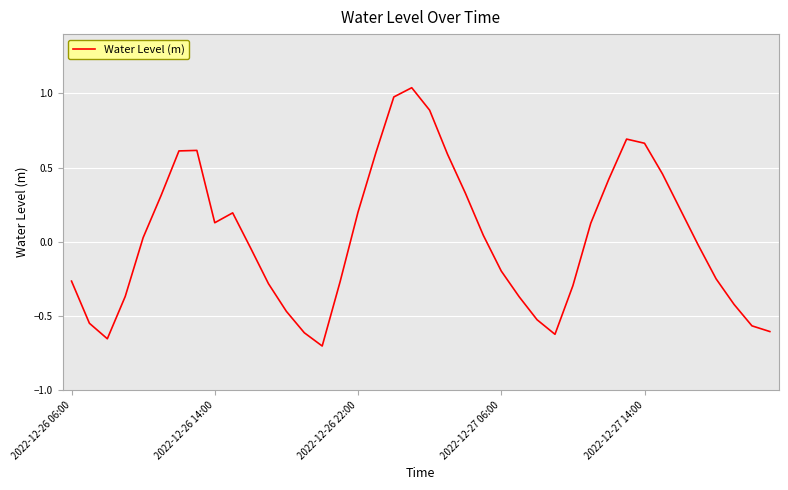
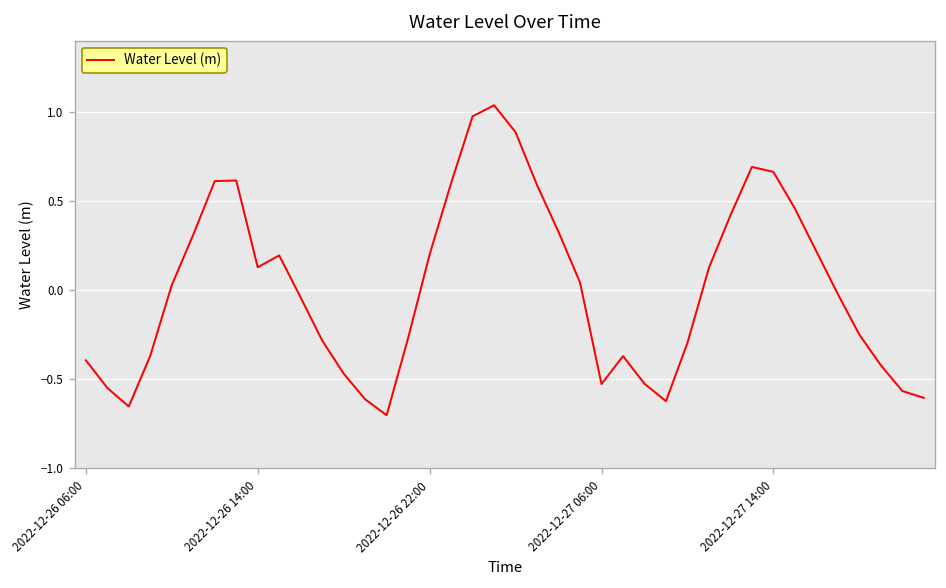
  {
-   "2022-12-26 06:00": -0.26,
+   "2022-12-26 06:00": -0.39,
    "2022-12-26 14:00": 0.13,
    "2022-12-26 22:00": 0.20,
-   "2022-12-27 06:00": -0.20,
+   "2022-12-27 06:00": -0.53,
    "2022-12-27 14:00": 0.66
  }
